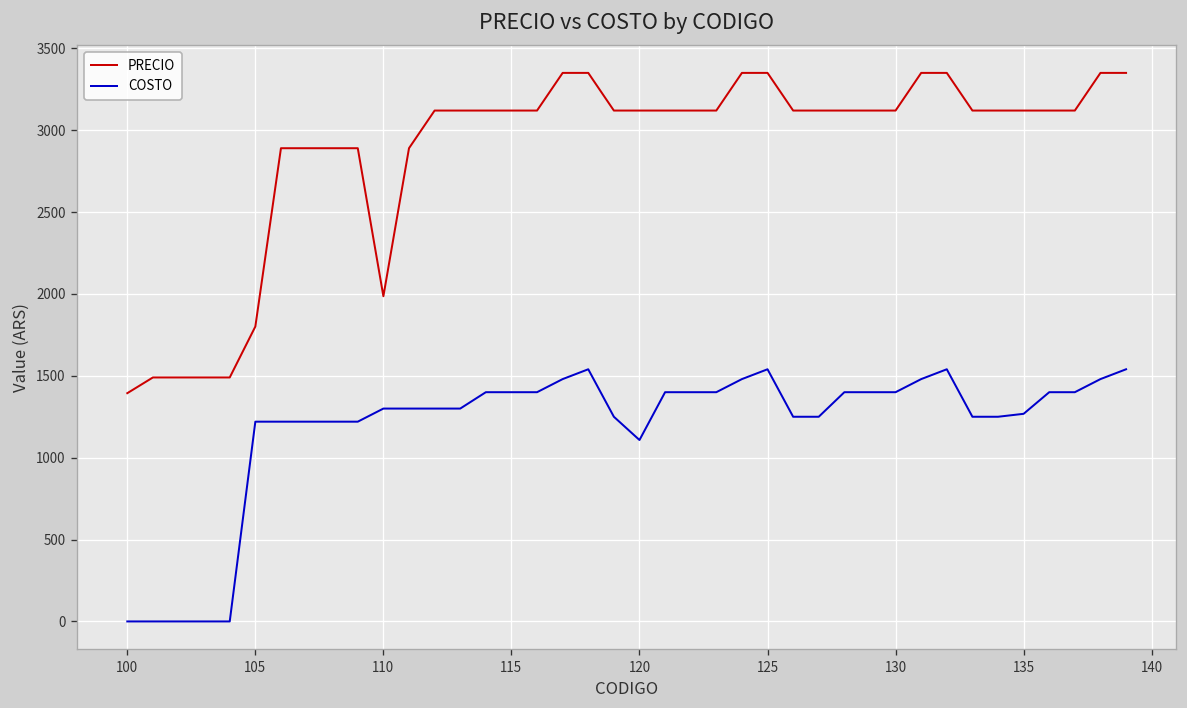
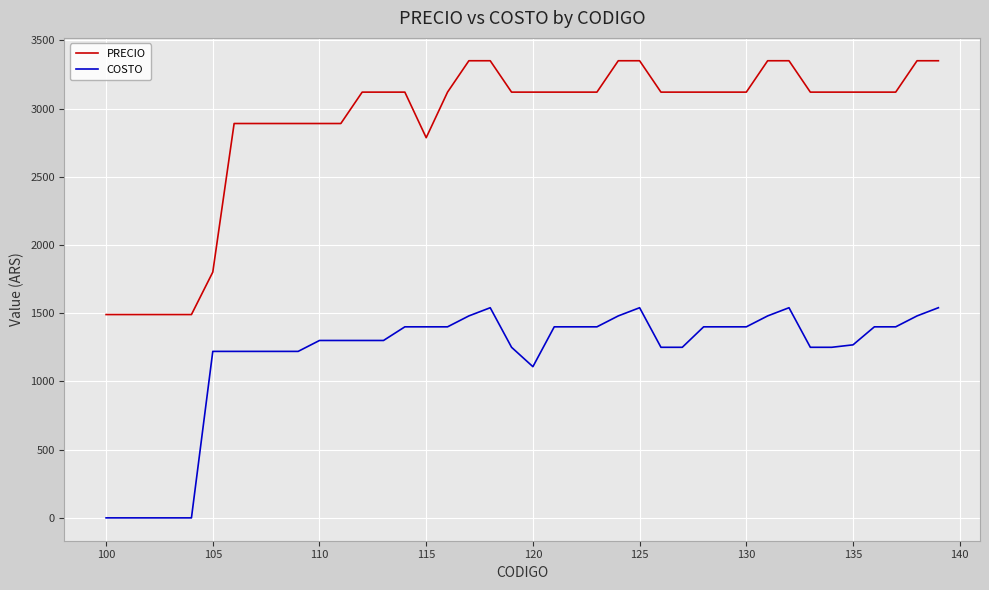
  {
    "PRECIO": {
-     "100": 1390,
+     "100": 1490,
      "105": 1800,
-     "110": 1990,
-     "115": 3120,
+     "110": 2890,
+     "115": 2790,
      "120": 3120,
      "125": 3350,
      "130": 3120,
      "135": 3120
    },
    "COSTO": {
      "100": 0,
      "105": 1220,
      "110": 1300,
      "115": 1400,
      "120": 1110,
      "125": 1540,
      "130": 1400,
      "135": 1270
    }
  }
